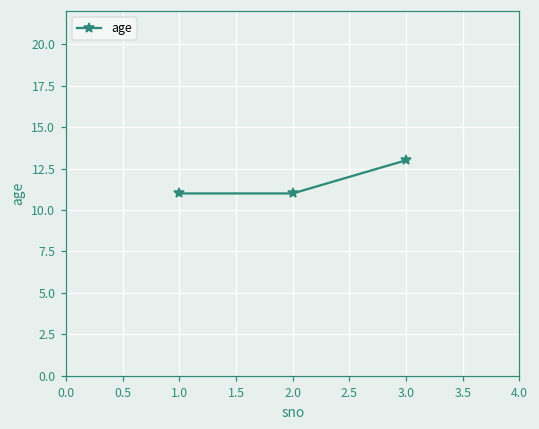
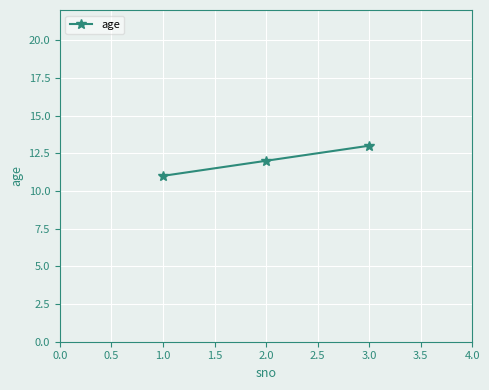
  {
    "1.0": 11,
-   "2.0": 11,
+   "2.0": 12,
    "3.0": 13
  }
